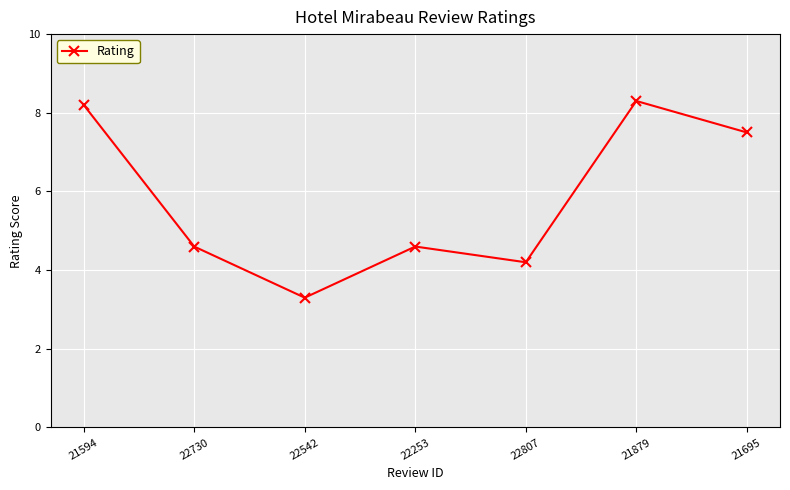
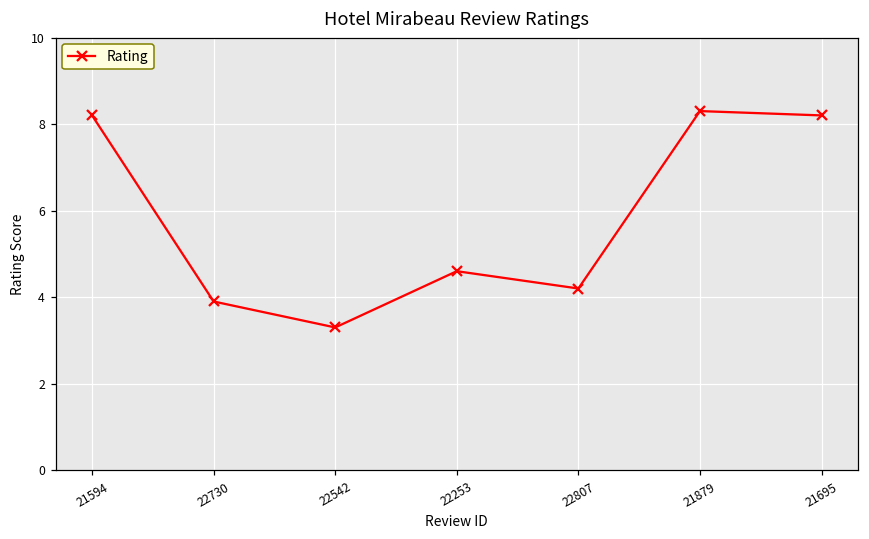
  {
    "21594": 8.2,
-   "22730": 4.6,
+   "22730": 3.9,
    "22542": 3.3,
    "22253": 4.6,
    "22807": 4.2,
    "21879": 8.3,
-   "21695": 7.5
+   "21695": 8.2
  }
